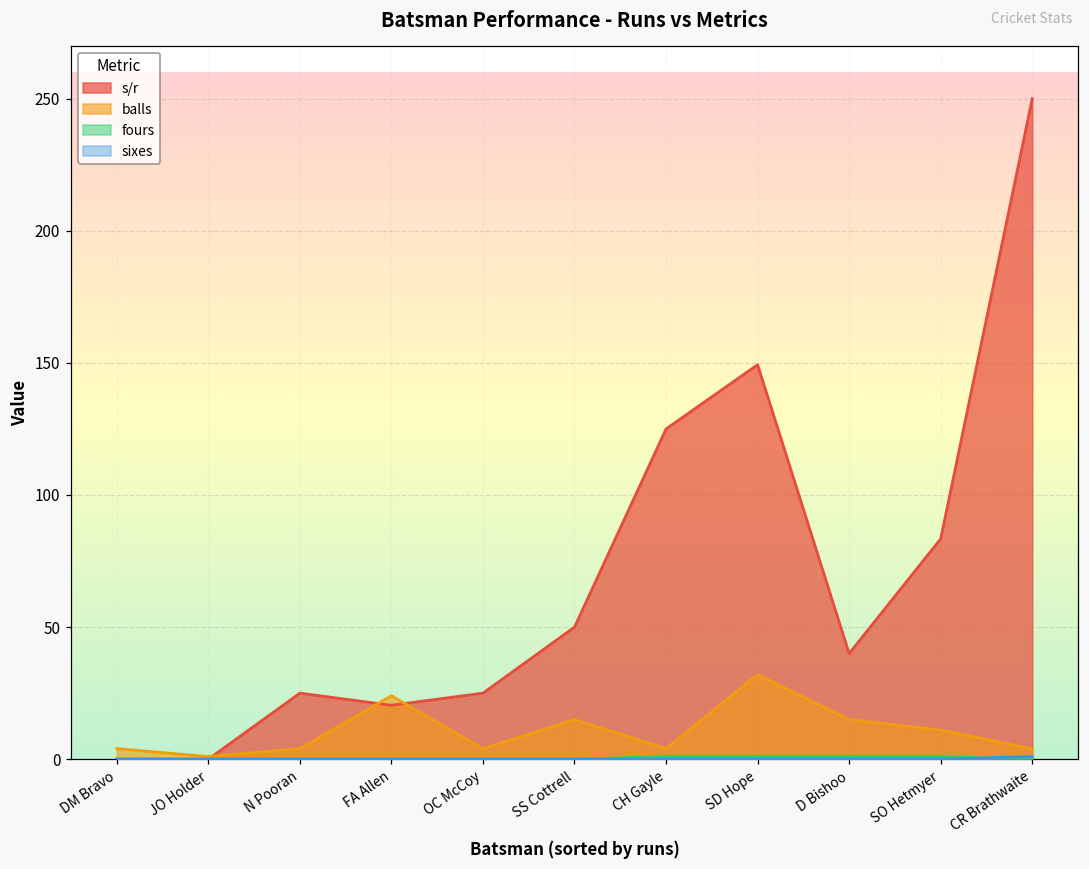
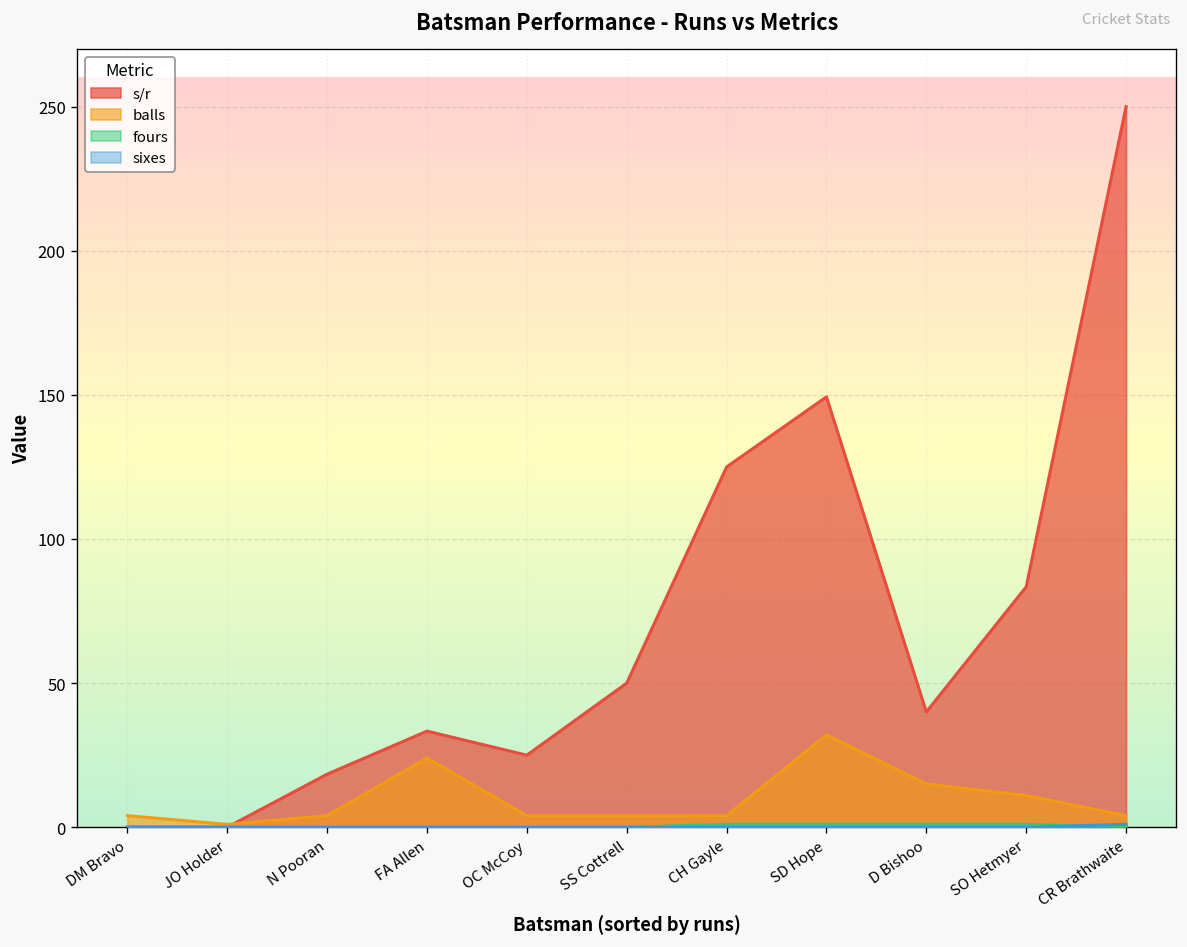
  {
    "s/r": {
-     "N Pooran": 25,
-     "FA Allen": 20,
+     "N Pooran": 18,
+     "FA Allen": 33,
      "OC McCoy": 25,
      "SS Cottrell": 50,
      "CH Gayle": 125,
      "SD Hope": 149,
      "D Bishoo": 40,
      "SO Hetmyer": 83,
      "CR Brathwaite": 250
    },
    "balls": {
      "DM Bravo": 4,
      "N Pooran": 4,
      "FA Allen": 24,
      "OC McCoy": 4,
-     "SS Cottrell": 15,
+     "SS Cottrell": 4,
      "CH Gayle": 4,
      "SD Hope": 32,
      "D Bishoo": 15,
      "SO Hetmyer": 11,
      "CR Brathwaite": 4
    }
  }
